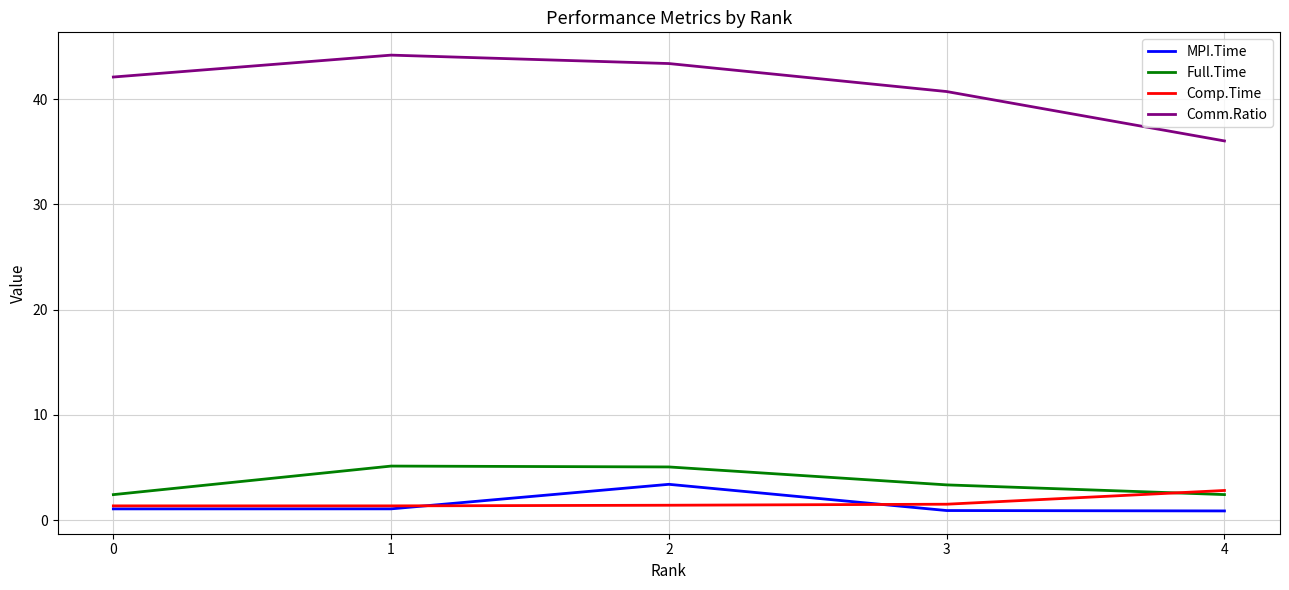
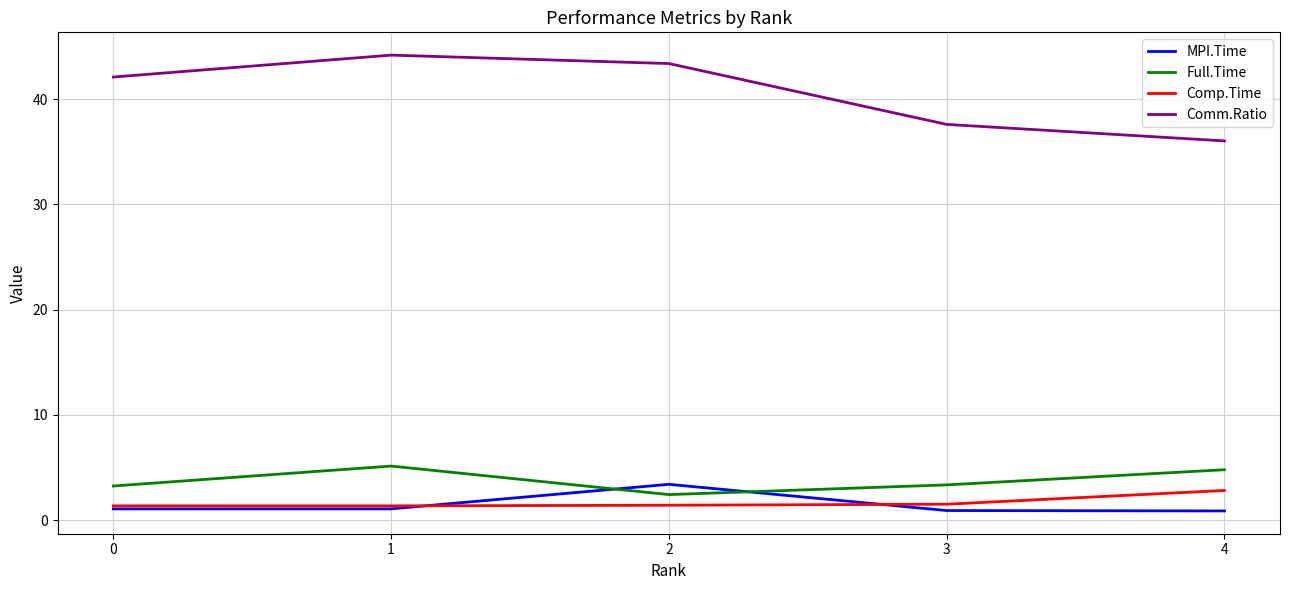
  {
    "MPI.Time": {
      "0": 1.1,
      "1": 1.1,
      "2": 3.4,
      "3": 0.9,
      "4": 0.9
    },
    "Full.Time": {
-     "0": 2.4,
+     "0": 3.2,
      "1": 5.1,
-     "2": 5.1,
+     "2": 2.4,
      "3": 3.3,
-     "4": 2.4
+     "4": 4.8
    },
    "Comp.Time": {
      "0": 1.4,
      "1": 1.4,
      "2": 1.4,
      "3": 1.5,
      "4": 2.8
    },
    "Comm.Ratio": {
      "0": 42.1,
      "1": 44.2,
      "2": 43.4,
-     "3": 40.7,
+     "3": 37.6,
      "4": 36.0
    }
  }
